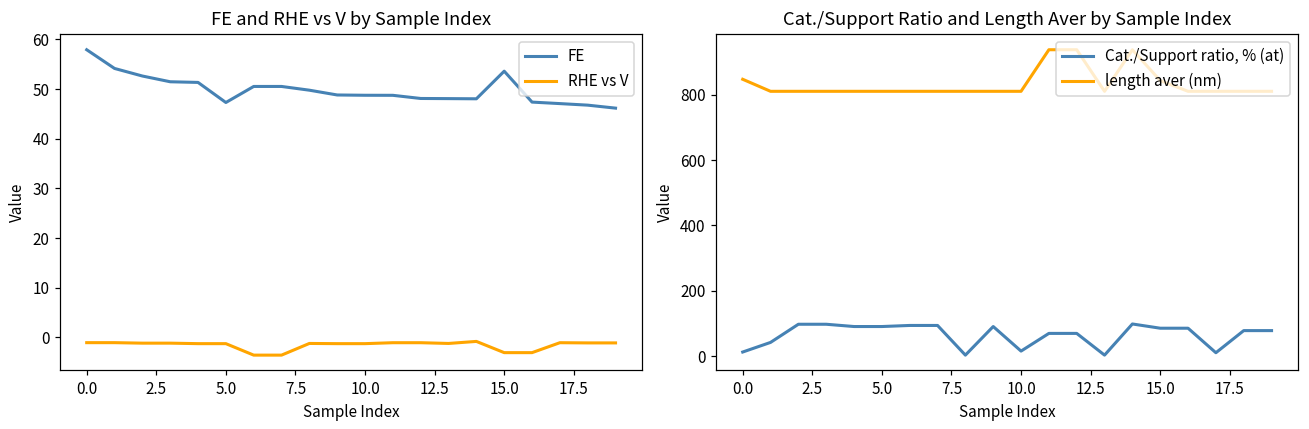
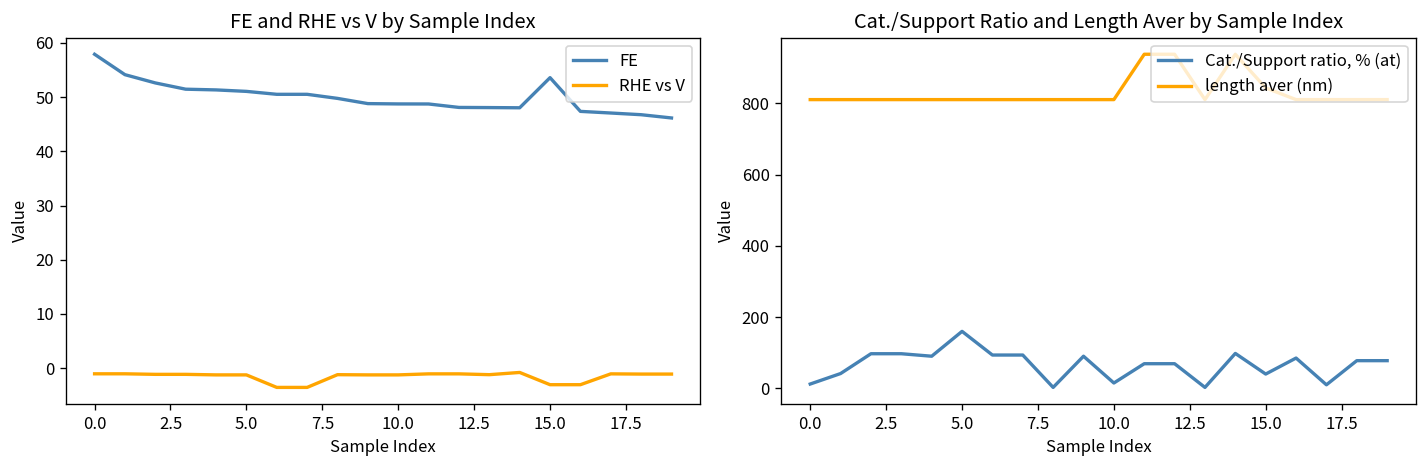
  {
    "FE and RHE vs V by Sample Index": {
      "FE": {
        "0.0": 58,
-       "5.0": 47,
+       "5.0": 51,
        "10.0": 49,
        "15.0": 54
      },
      "RHE vs V": {
        "0.0": -1,
        "5.0": -1,
        "10.0": -1,
        "15.0": -3
      }
    },
    "Cat./Support Ratio and Length Aver by Sample Index": {
      "Cat./Support ratio, % (at)": {
        "0.0": 10,
-       "5.0": 90,
+       "5.0": 160,
        "10.0": 20,
-       "15.0": 90
+       "15.0": 40
      },
      "length aver (nm)": {
-       "0.0": 850,
+       "0.0": 810,
        "5.0": 810,
        "10.0": 810
      }
    }
  }
